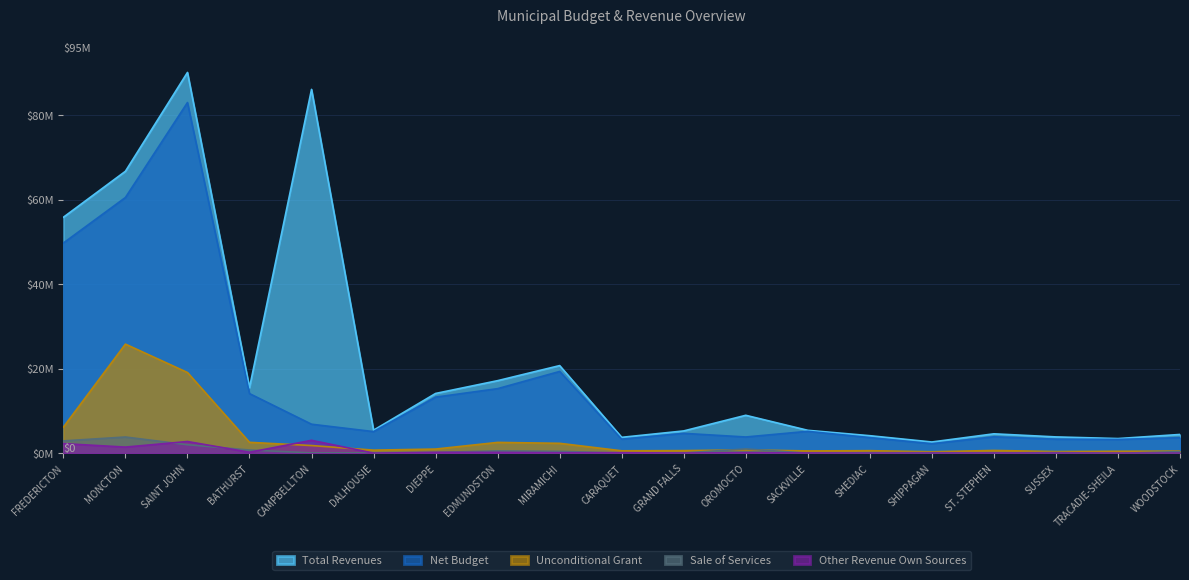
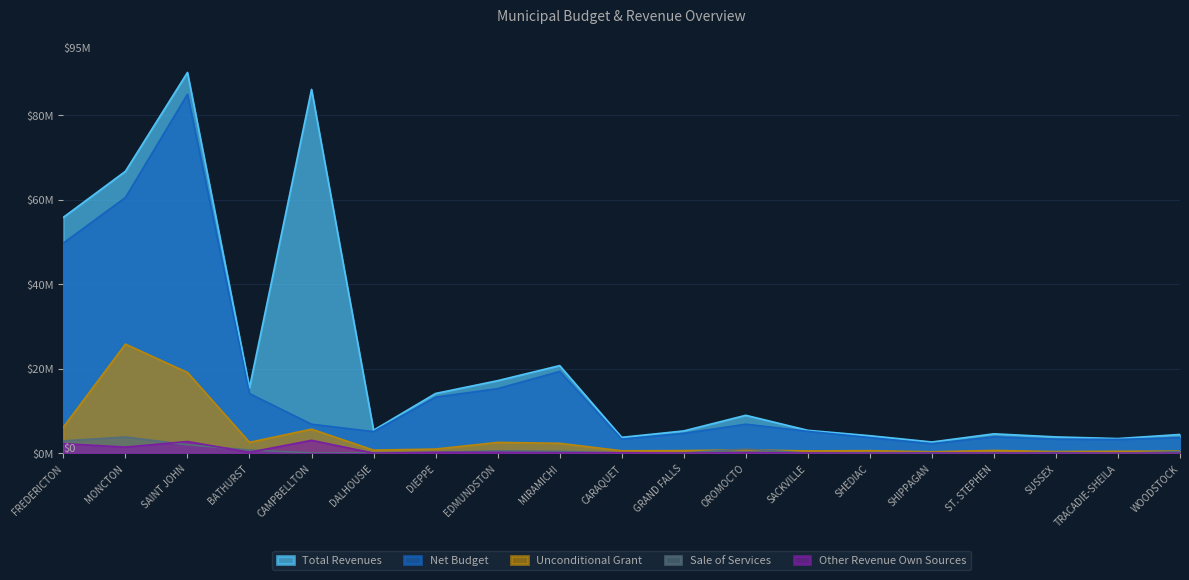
  {
    "Total Revenues": {
      "FREDERICTON": "$56000000",
      "MONCTON": "$67000000",
      "SAINT JOHN": "$90000000",
      "BATHURST": "$16000000",
      "CAMPBELLTON": "$86000000",
      "DIEPPE": "$14000000",
      "EDMUNDSTON": "$17000000",
      "MIRAMICHI": "$21000000",
      "OROMOCTO": "$9000000",
      "ST. STEPHEN": "$5000000",
      "WOODSTOCK": "$4000000"
    },
    "Net Budget": {
      "FREDERICTON": "$50000000",
      "MONCTON": "$61000000",
-     "SAINT JOHN": "$83000000",
+     "SAINT JOHN": "$85000000",
      "BATHURST": "$14000000",
      "CAMPBELLTON": "$7000000",
      "DIEPPE": "$13000000",
      "EDMUNDSTON": "$15000000",
      "MIRAMICHI": "$19000000",
-     "OROMOCTO": "$4000000",
+     "OROMOCTO": "$7000000",
      "ST. STEPHEN": "$4000000",
      "WOODSTOCK": "$4000000"
    },
    "Unconditional Grant": {
      "FREDERICTON": "$6000000",
      "MONCTON": "$26000000",
      "SAINT JOHN": "$19000000",
      "BATHURST": "$3000000",
-     "CAMPBELLTON": "$2000000",
+     "CAMPBELLTON": "$6000000",
      "DALHOUSIE": "$1000000",
      "DIEPPE": "$1000000",
      "EDMUNDSTON": "$3000000",
      "MIRAMICHI": "$2000000",
      "ST. STEPHEN": "$1000000"
    },
    "Sale of Services": {
      "FREDERICTON": "$3000000",
      "MONCTON": "$4000000",
      "SAINT JOHN": "$2000000",
      "CAMPBELLTON": "$0"
    },
    "Other Revenue Own Sources": {
      "MONCTON": "$1000000",
      "SAINT JOHN": "$3000000",
      "CAMPBELLTON": "$3000000",
      "OROMOCTO": "$0"
    }
  }
